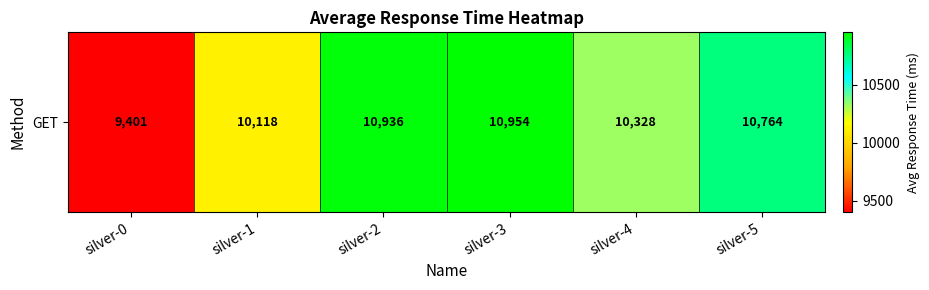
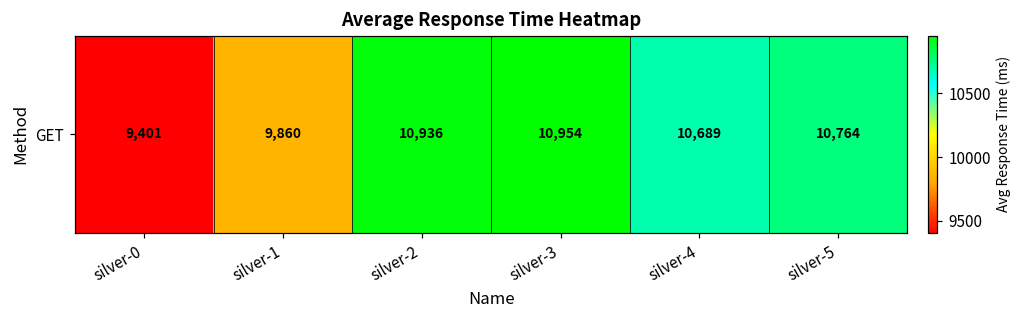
  {
    "GET": {
      "silver-0": "9,401",
-     "silver-1": "10,118",
+     "silver-1": "9,860",
      "silver-2": "10,936",
      "silver-3": "10,954",
-     "silver-4": "10,328",
+     "silver-4": "10,689",
      "silver-5": "10,764"
    }
  }
